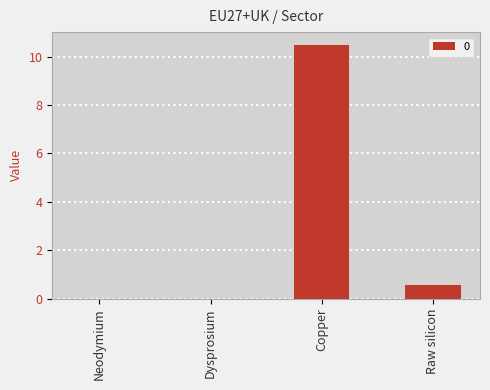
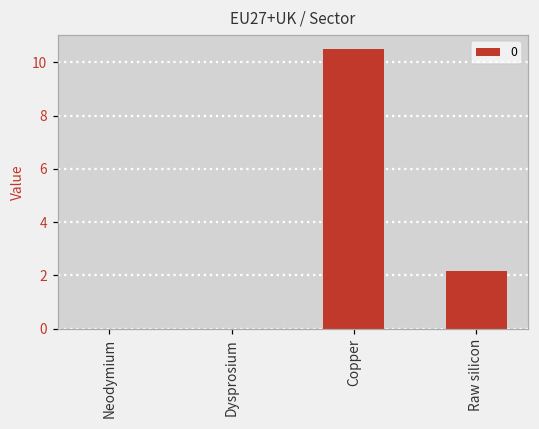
  {
    "Dysprosium": 0.0,
    "Copper": 10.5,
-   "Raw silicon": 0.6
+   "Raw silicon": 2.1
  }
